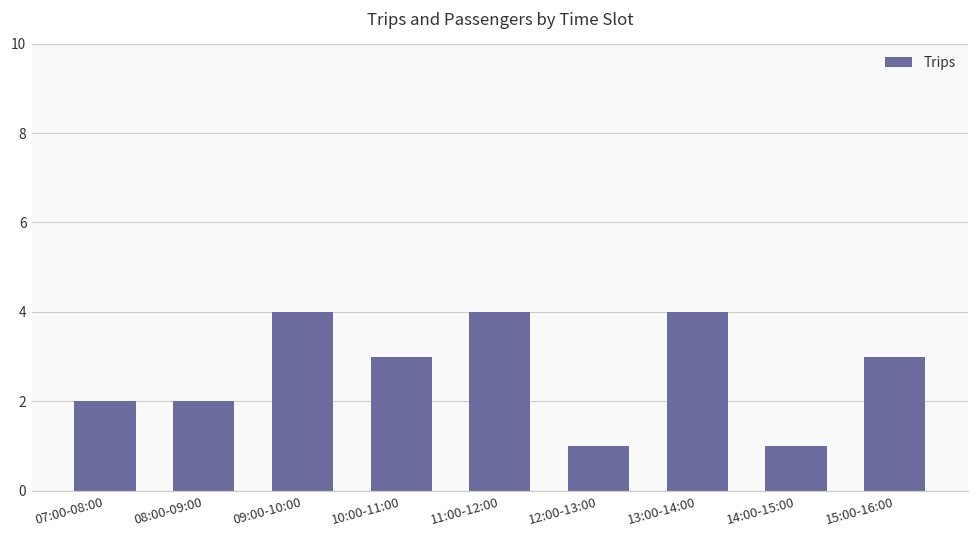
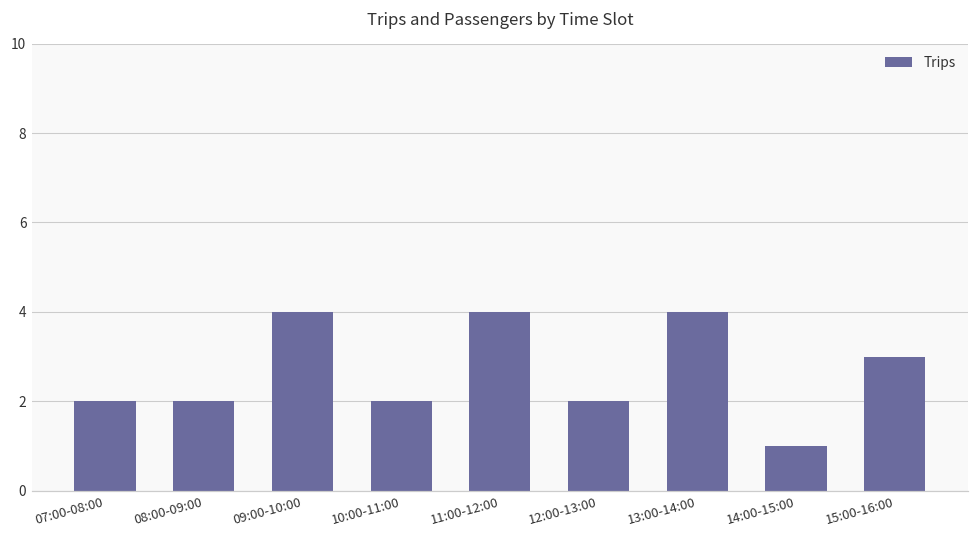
  {
    "07:00-08:00": 2,
    "08:00-09:00": 2,
    "09:00-10:00": 4,
-   "10:00-11:00": 3,
+   "10:00-11:00": 2,
    "11:00-12:00": 4,
-   "12:00-13:00": 1,
+   "12:00-13:00": 2,
    "13:00-14:00": 4,
    "14:00-15:00": 1,
    "15:00-16:00": 3
  }
